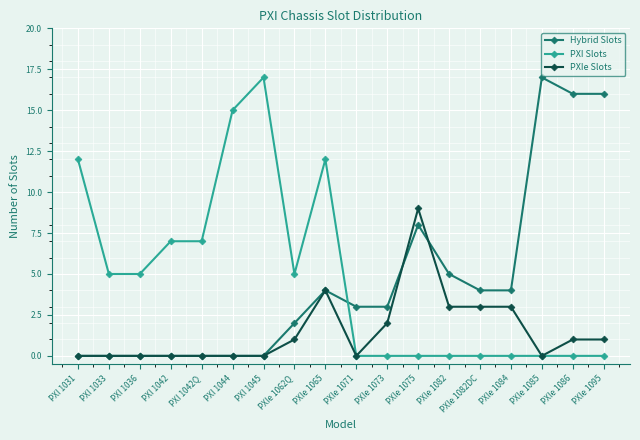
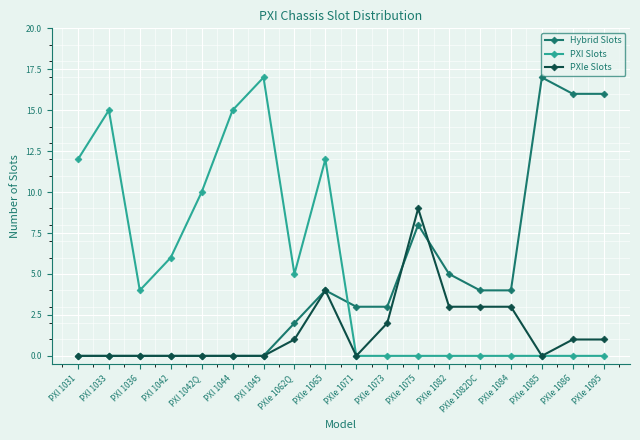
  {
    "PXI Slots": {
      "PXI 1031": 12,
-     "PXI 1033": 5,
-     "PXI 1036": 5,
-     "PXI 1042": 7,
-     "PXI 1042Q": 7,
+     "PXI 1033": 15,
+     "PXI 1036": 4,
+     "PXI 1042": 6,
+     "PXI 1042Q": 10,
      "PXI 1044": 15,
      "PXI 1045": 17,
      "PXIe 1062Q": 5,
      "PXIe 1065": 12,
      "PXIe 1073": 0,
      "PXIe 1075": 0,
      "PXIe 1082": 0,
      "PXIe 1082DC": 0,
      "PXIe 1084": 0,
      "PXIe 1086": 0,
      "PXIe 1095": 0
    }
  }
